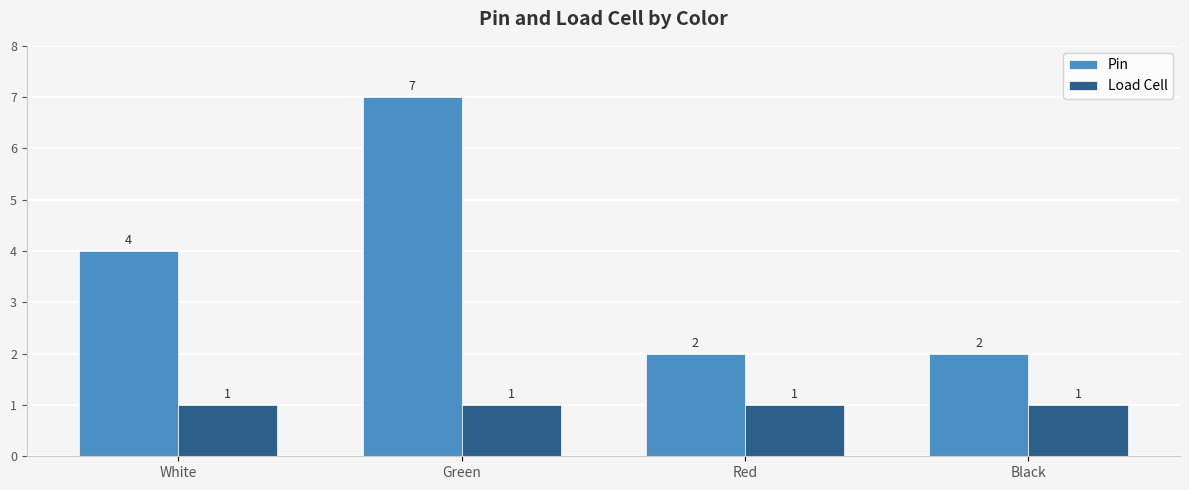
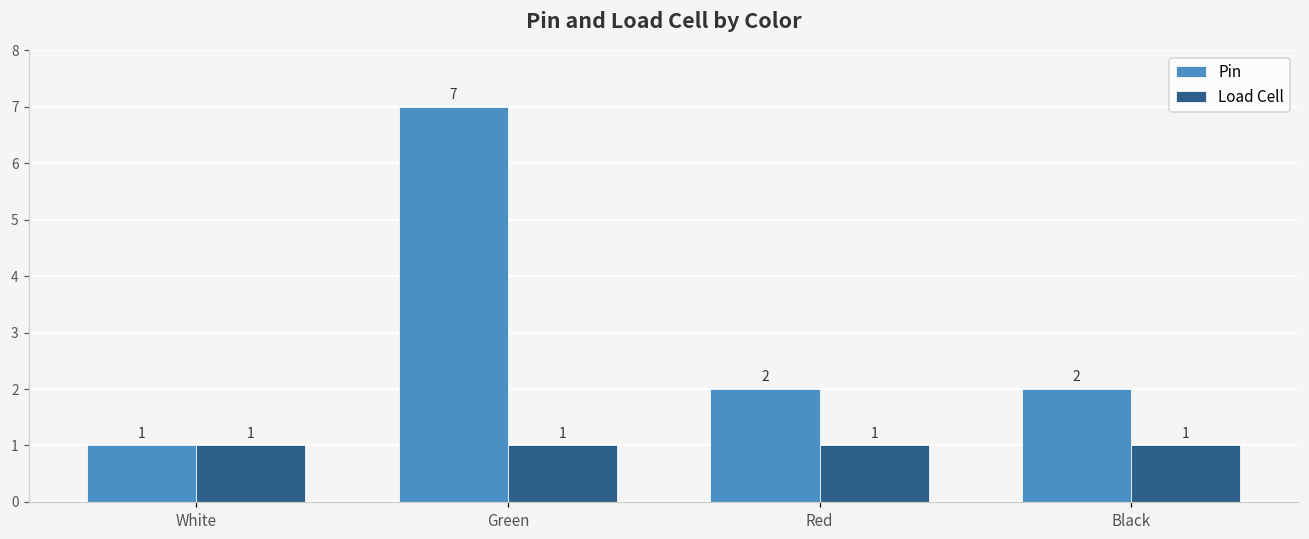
  {
    "Pin": {
-     "White": 4,
+     "White": 1,
      "Green": 7,
      "Red": 2,
      "Black": 2
    },
    "Load Cell": {
      "White": 1,
      "Green": 1,
      "Red": 1,
      "Black": 1
    }
  }
